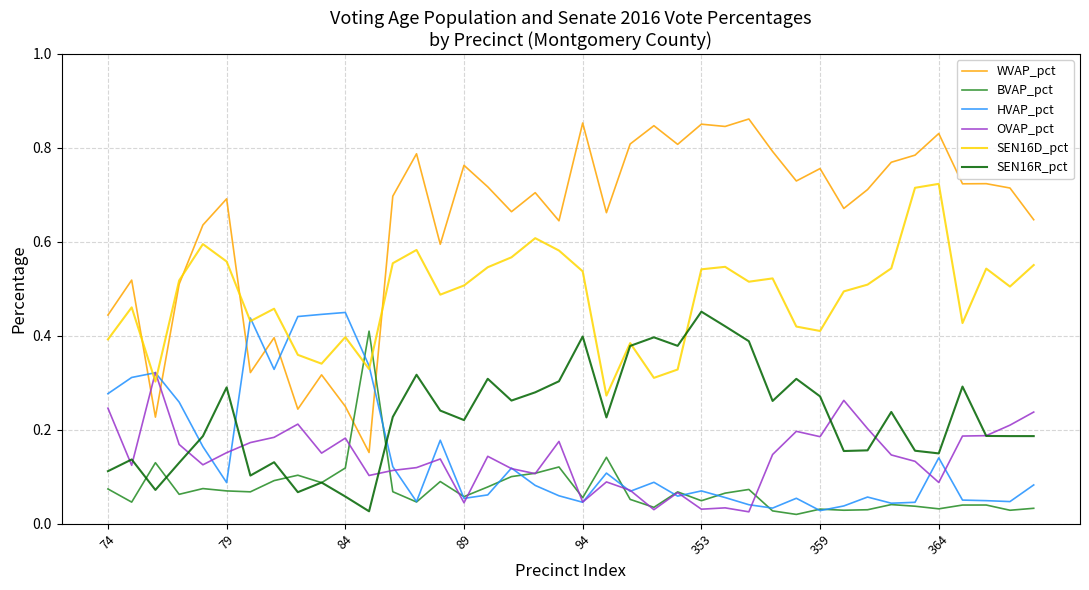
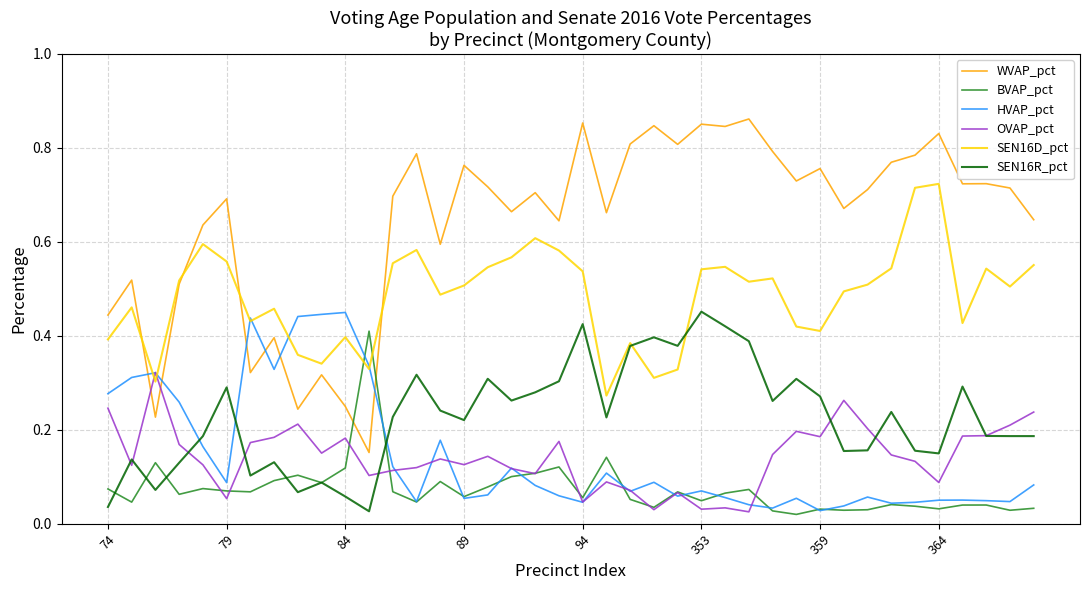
  {
    "BVAP_pct": {
      "74": 0.07,
      "79": 0.07,
      "84": 0.12,
      "94": 0.06,
      "353": 0.05,
      "364": 0.03
    },
    "HVAP_pct": {
      "74": 0.28,
      "79": 0.09,
      "84": 0.45,
      "353": 0.07,
-     "364": 0.14
+     "364": 0.05
    },
    "OVAP_pct": {
      "74": 0.25,
-     "79": 0.15,
+     "79": 0.05,
      "84": 0.18,
-     "89": 0.04,
+     "89": 0.13,
      "353": 0.03,
      "359": 0.19,
      "364": 0.09
    },
    "SEN16R_pct": {
-     "74": 0.11,
+     "74": 0.04,
      "79": 0.29,
      "84": 0.06,
      "89": 0.22,
-     "94": 0.40,
+     "94": 0.42,
      "353": 0.45,
      "359": 0.27,
      "364": 0.15
    }
  }
